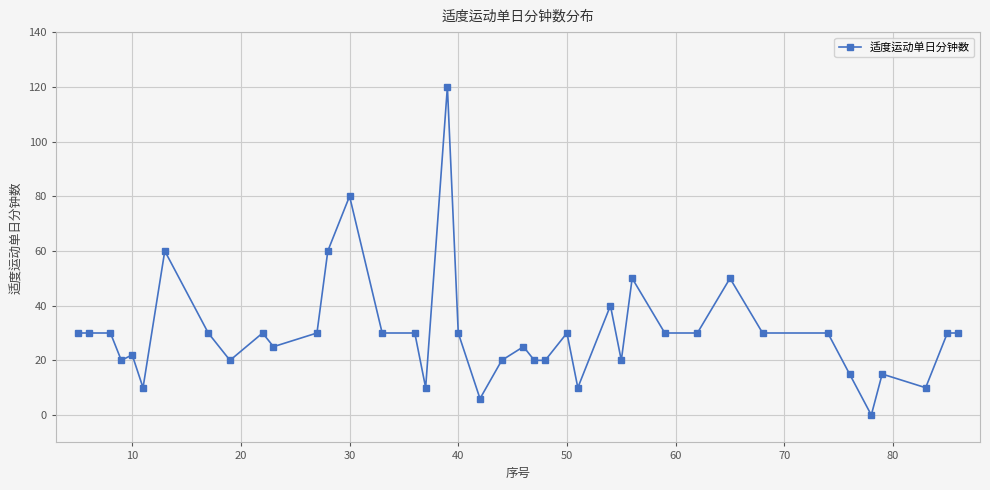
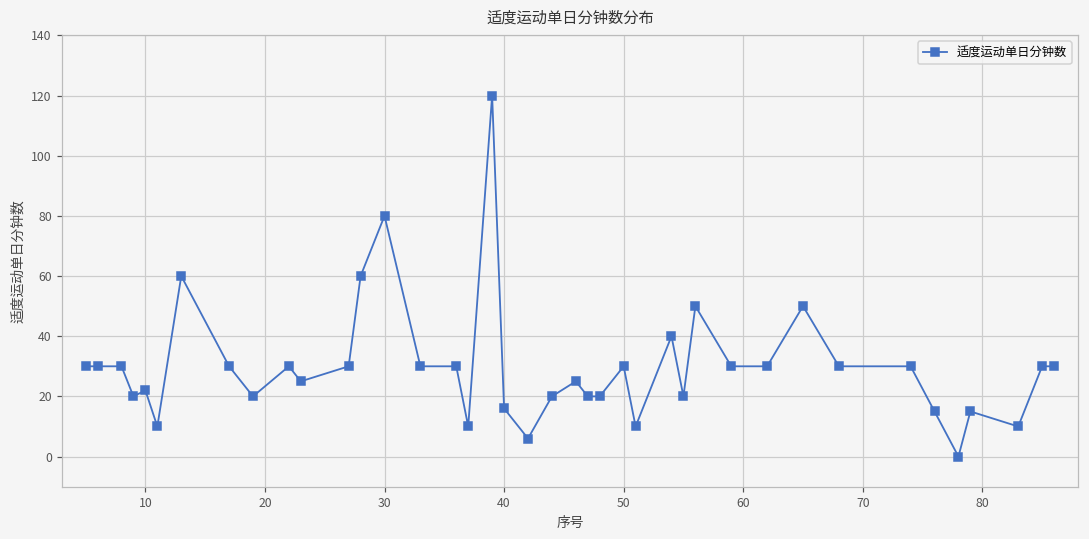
  {
    "10": 22,
    "30": 80,
-   "40": 30,
+   "40": 16,
    "50": 30
  }
